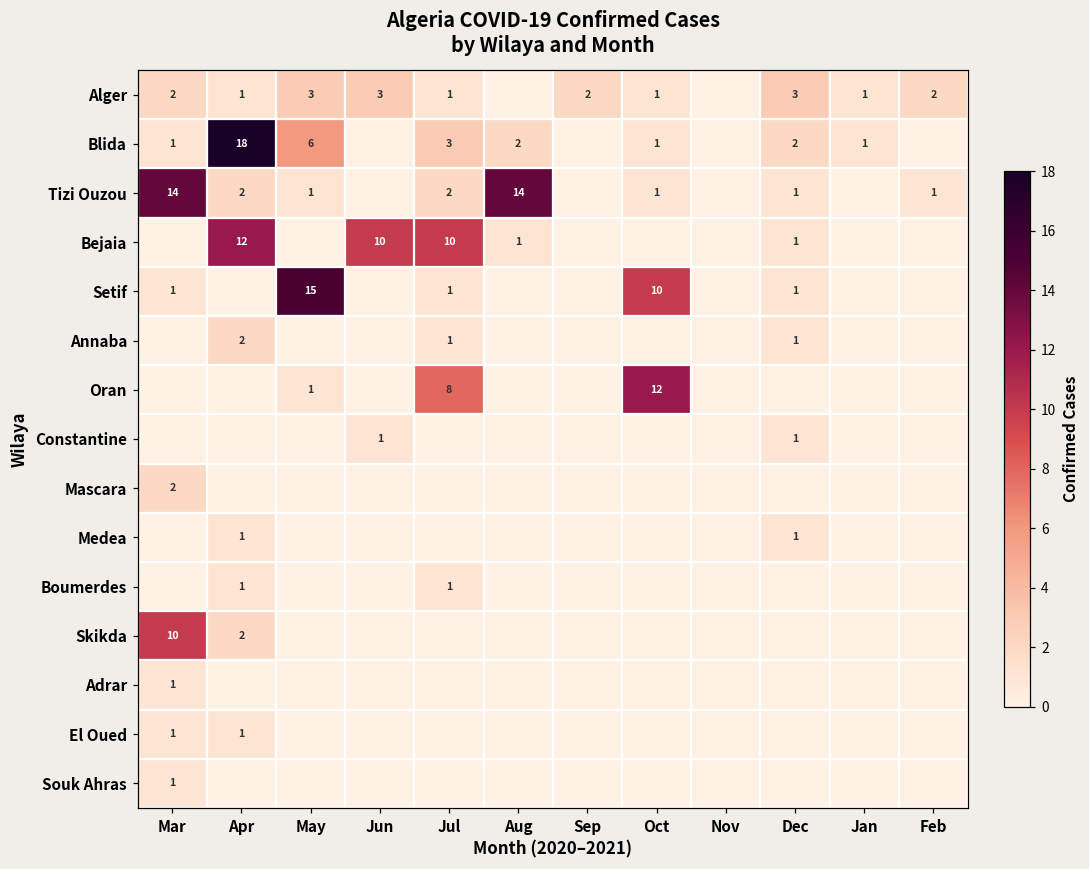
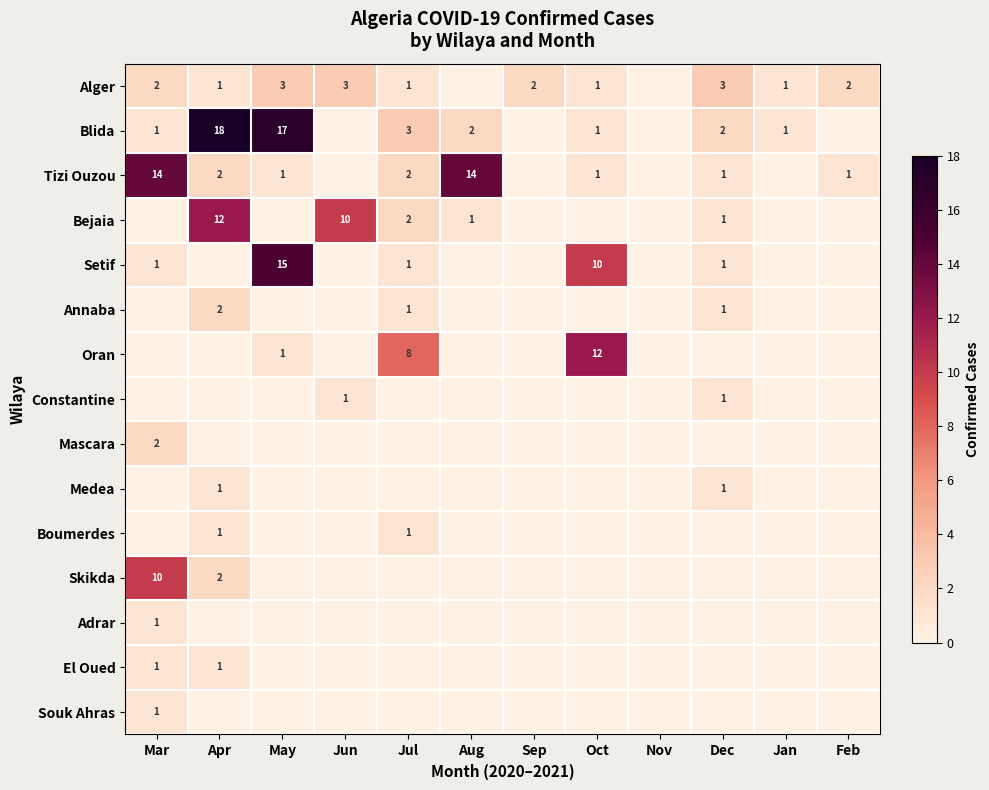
  {
    "Alger": {
      "Mar": 2,
      "Apr": 1,
      "May": 3,
      "Jun": 3,
      "Jul": 1,
      "Sep": 2,
      "Oct": 1,
      "Dec": 3,
      "Jan": 1,
      "Feb": 2
    },
    "Blida": {
      "Mar": 1,
      "Apr": 18,
-     "May": 6,
+     "May": 17,
      "Jul": 3,
      "Aug": 2,
      "Oct": 1,
      "Dec": 2,
      "Jan": 1
    },
    "Tizi Ouzou": {
      "Mar": 14,
      "Apr": 2,
      "May": 1,
      "Jul": 2,
      "Aug": 14,
      "Oct": 1,
      "Dec": 1,
      "Feb": 1
    },
    "Bejaia": {
      "Apr": 12,
      "Jun": 10,
-     "Jul": 10,
+     "Jul": 2,
      "Aug": 1,
      "Dec": 1
    },
    "Setif": {
      "Mar": 1,
      "May": 15,
      "Jul": 1,
      "Oct": 10,
      "Dec": 1
    },
    "Annaba": {
      "Apr": 2,
      "Jul": 1,
      "Dec": 1
    },
    "Oran": {
      "May": 1,
      "Jul": 8,
      "Oct": 12
    },
    "Constantine": {
      "Jun": 1,
      "Dec": 1
    },
    "Mascara": {
      "Mar": 2
    },
    "Medea": {
      "Apr": 1,
      "Dec": 1
    },
    "Boumerdes": {
      "Apr": 1,
      "Jul": 1
    },
    "Skikda": {
      "Mar": 10,
      "Apr": 2
    },
    "Adrar": {
      "Mar": 1
    },
    "El Oued": {
      "Mar": 1,
      "Apr": 1
    },
    "Souk Ahras": {
      "Mar": 1
    }
  }
